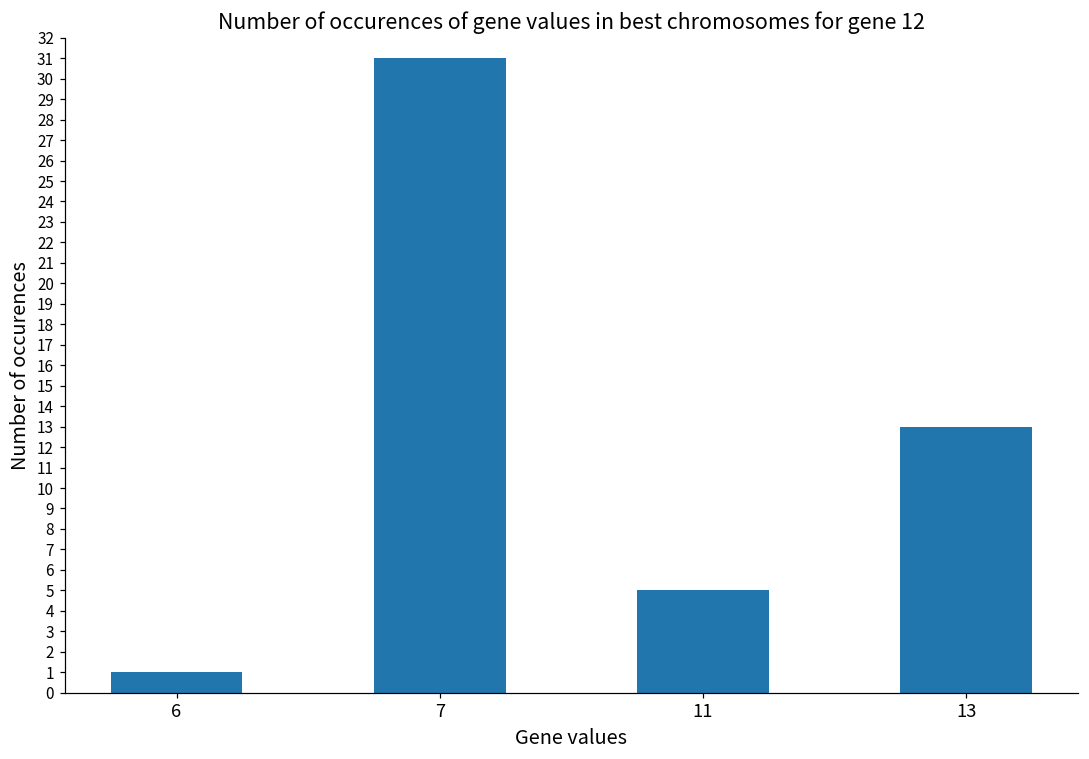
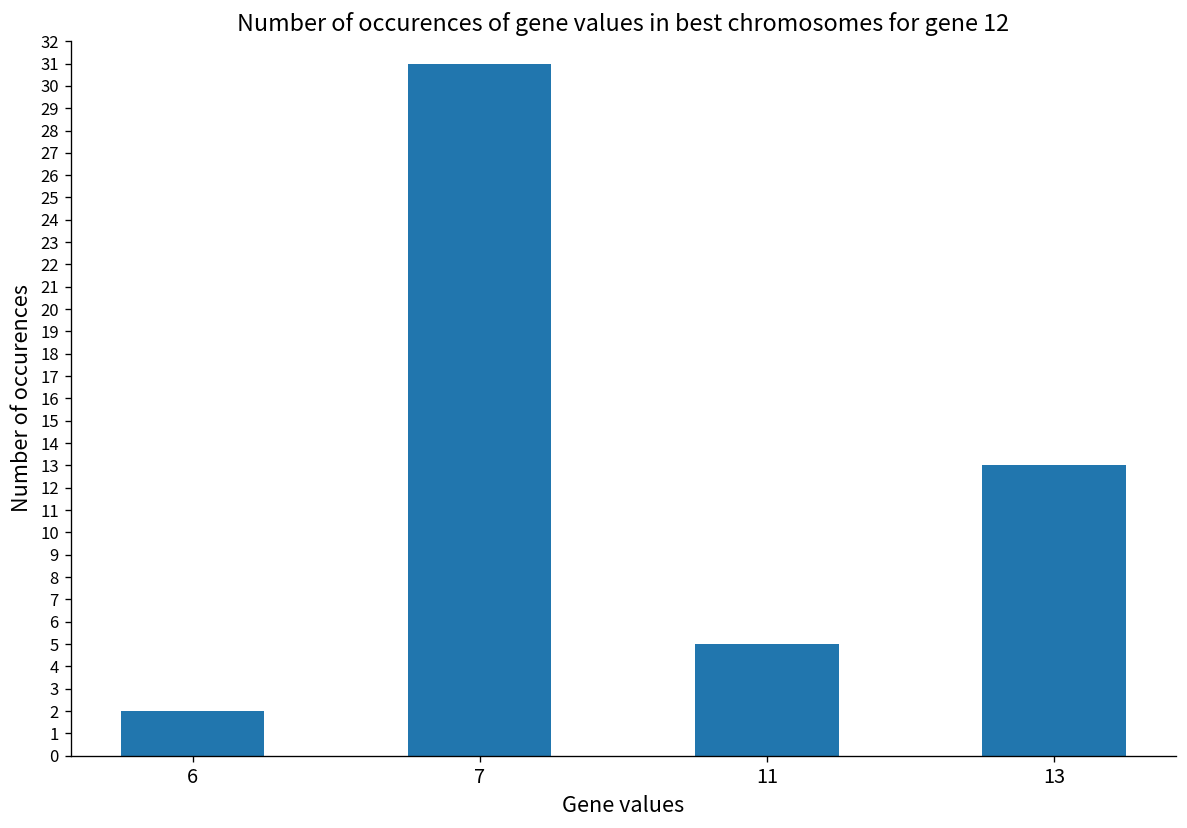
  {
-   "6": 1,
+   "6": 2,
    "7": 31,
    "11": 5,
    "13": 13
  }
